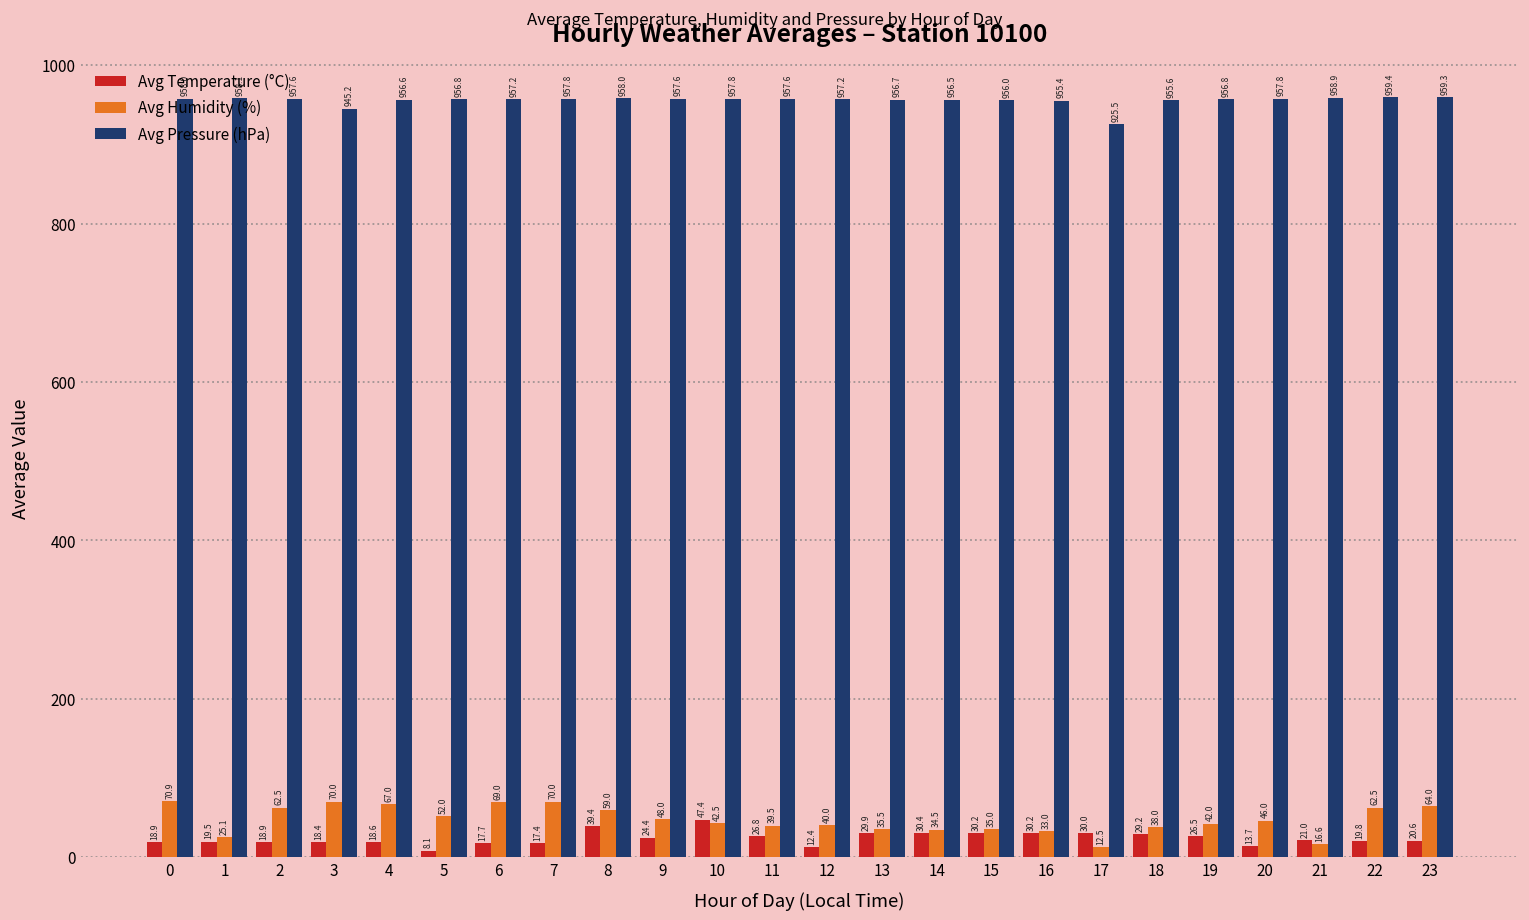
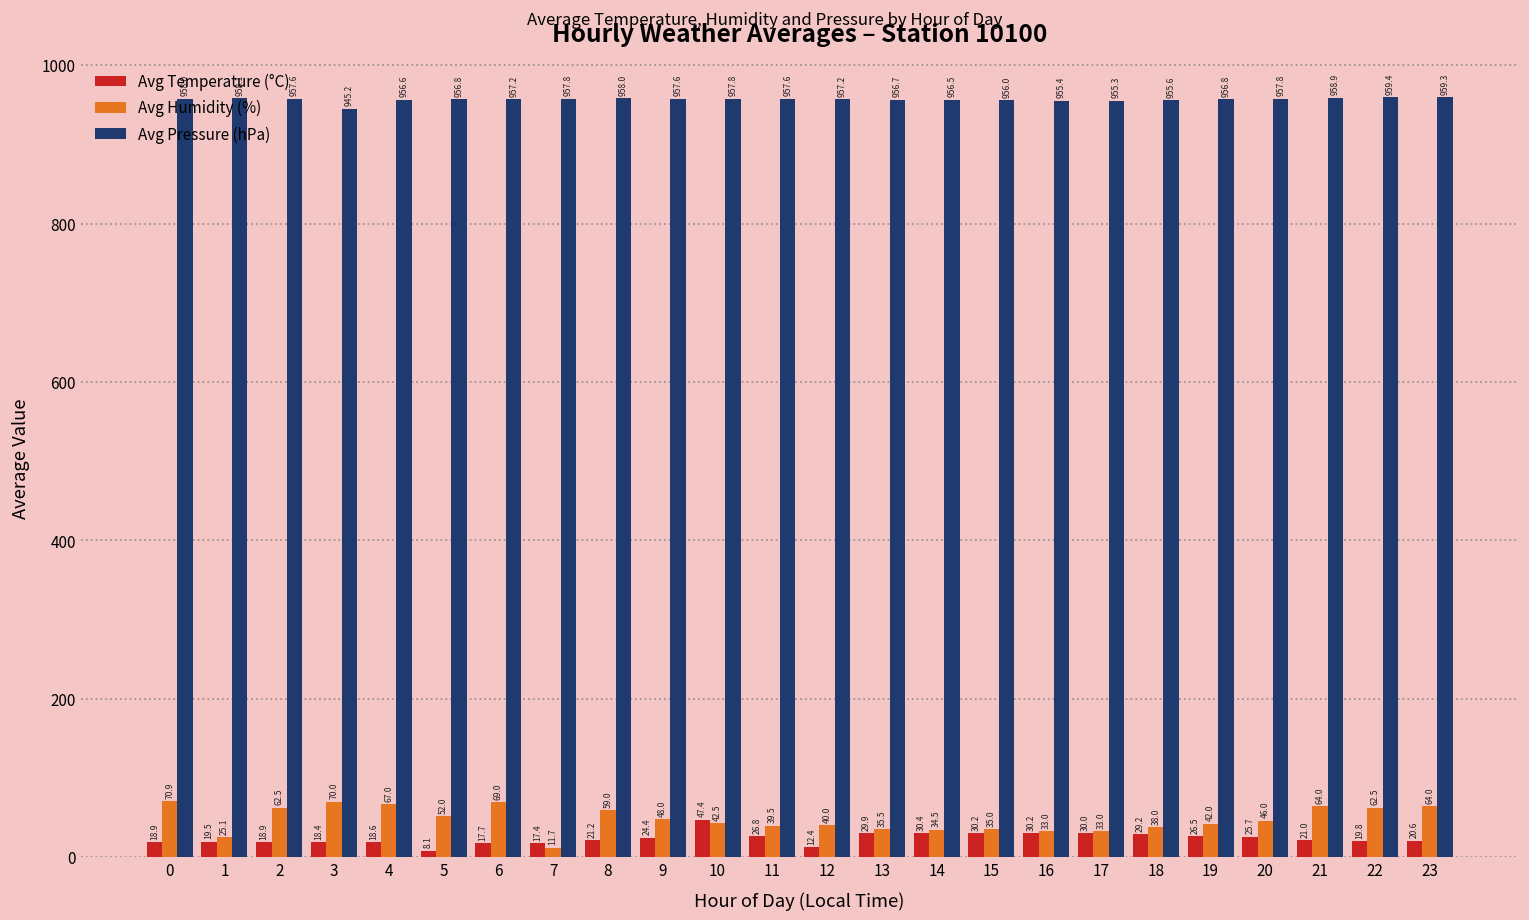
  {
    "Avg Temperature (°C)": {
      "0": 18.9,
      "1": 19.5,
      "2": 18.9,
      "3": 18.4,
      "4": 18.6,
      "5": 8.1,
      "6": 17.7,
      "7": 17.4,
-     "8": 39.4,
+     "8": 21.2,
      "9": 24.4,
      "10": 47.4,
      "11": 26.8,
      "12": 12.4,
      "13": 29.9,
      "14": 30.4,
      "15": 30.2,
      "16": 30.2,
      "17": 30.0,
      "18": 29.2,
      "19": 26.5,
-     "20": 13.7,
+     "20": 25.7,
      "21": 21.0,
      "22": 19.8,
      "23": 20.6
    },
    "Avg Humidity (%)": {
      "0": 70.9,
      "1": 25.1,
      "2": 62.5,
      "3": 70.0,
      "4": 67.0,
      "5": 52.0,
      "6": 69.0,
-     "7": 70.0,
+     "7": 11.7,
      "8": 59.0,
      "9": 48.0,
      "10": 42.5,
      "11": 39.5,
      "12": 40.0,
      "13": 35.5,
      "14": 34.5,
      "15": 35.0,
      "16": 33.0,
-     "17": 12.5,
+     "17": 33.0,
      "18": 38.0,
      "19": 42.0,
      "20": 46.0,
-     "21": 16.6,
+     "21": 64.0,
      "22": 62.5,
      "23": 64.0
    },
    "Avg Pressure (hPa)": {
      "0": 958.0,
      "1": 958.1,
      "2": 957.6,
      "3": 945.2,
      "4": 956.6,
      "5": 956.8,
      "6": 957.2,
      "7": 957.8,
      "8": 958.0,
      "9": 957.6,
      "10": 957.8,
      "11": 957.6,
      "12": 957.2,
      "13": 956.7,
      "14": 956.5,
      "15": 956.0,
      "16": 955.4,
-     "17": 925.5,
+     "17": 955.3,
      "18": 955.6,
      "19": 956.8,
      "20": 957.8,
      "21": 958.9,
      "22": 959.4,
      "23": 959.3
    }
  }
